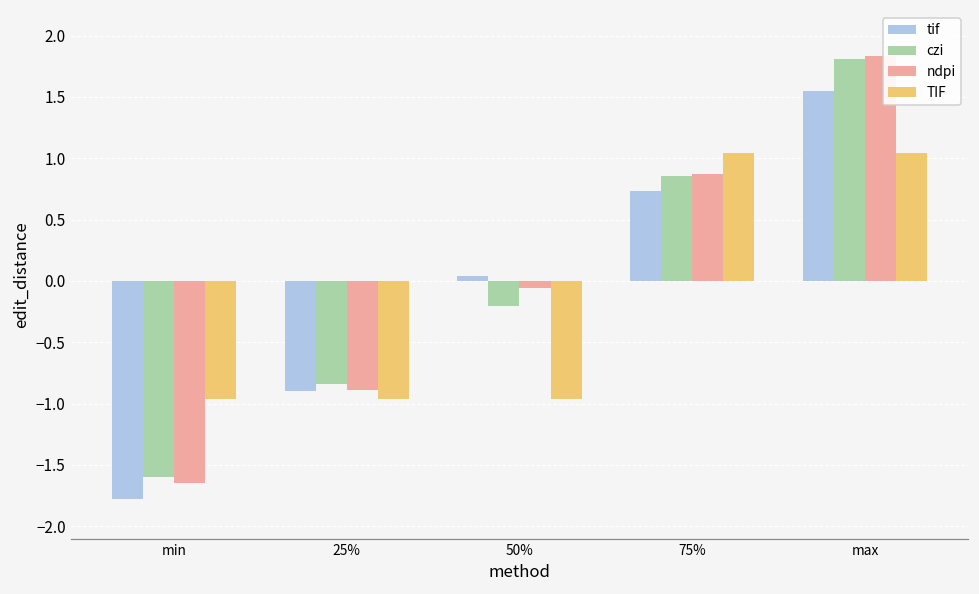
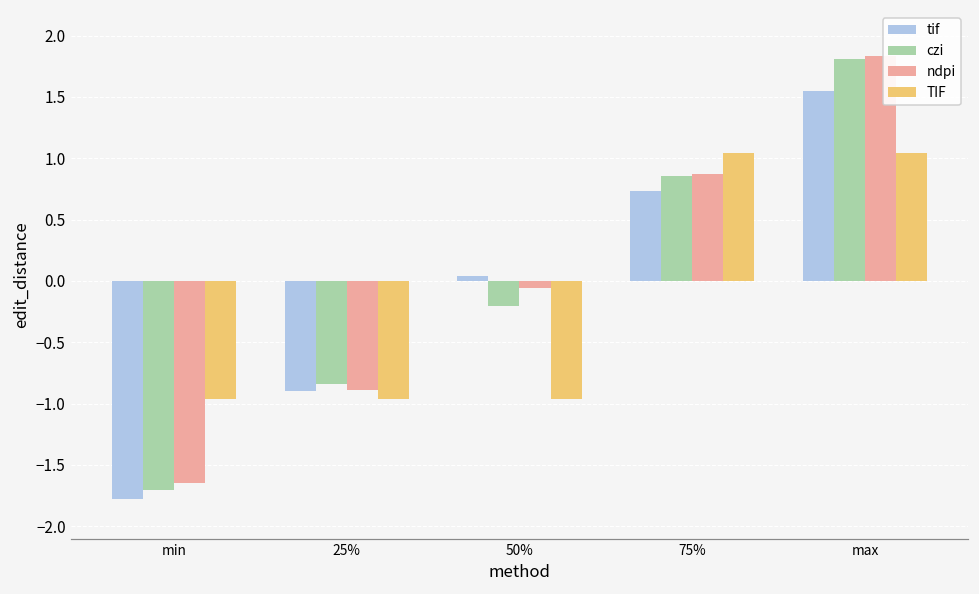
  {
    "tif": {
      "min": -1.78,
      "25%": -0.90,
      "50%": 0.04,
      "75%": 0.73,
      "max": 1.55
    },
    "czi": {
-     "min": -1.59,
+     "min": -1.70,
      "25%": -0.84,
      "50%": -0.20,
      "75%": 0.85,
      "max": 1.81
    }
  }
